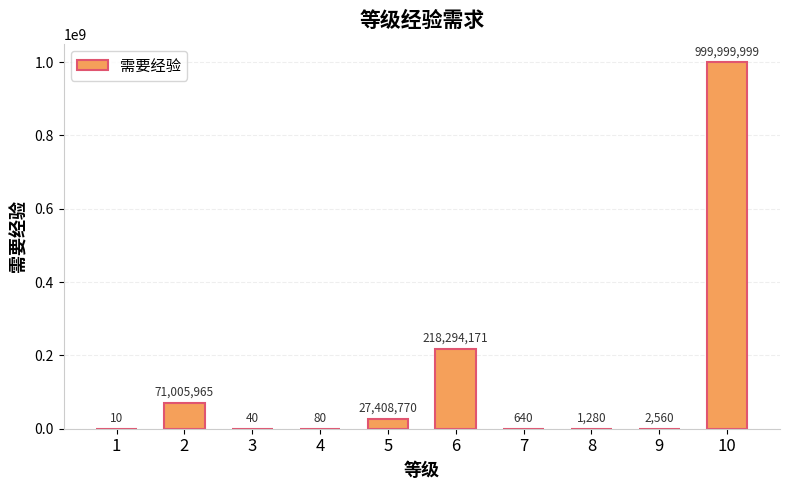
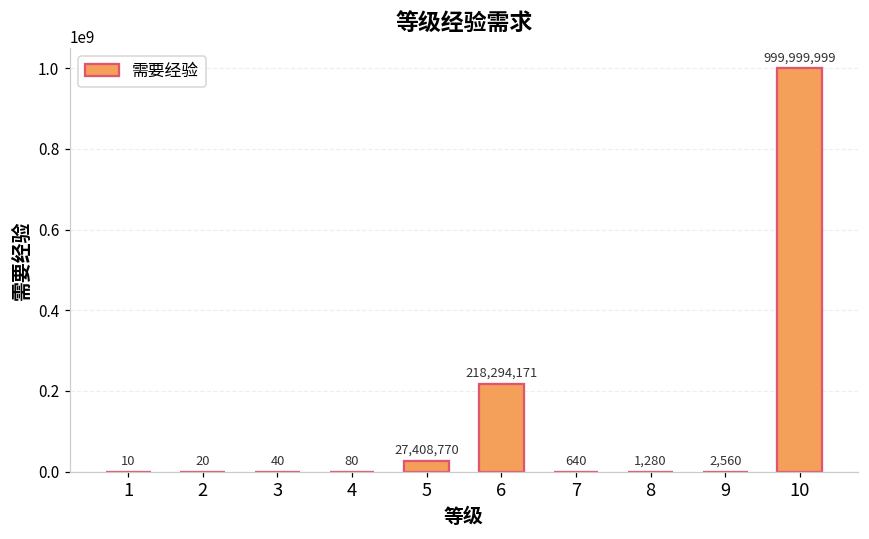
  {
    "1": "10",
-   "2": "71,005,965",
+   "2": "20",
    "3": "40",
    "4": "80",
    "5": "27,408,770",
    "6": "218,294,171",
    "7": "640",
    "8": "1,280",
    "9": "2,560",
    "10": "999,999,999"
  }
